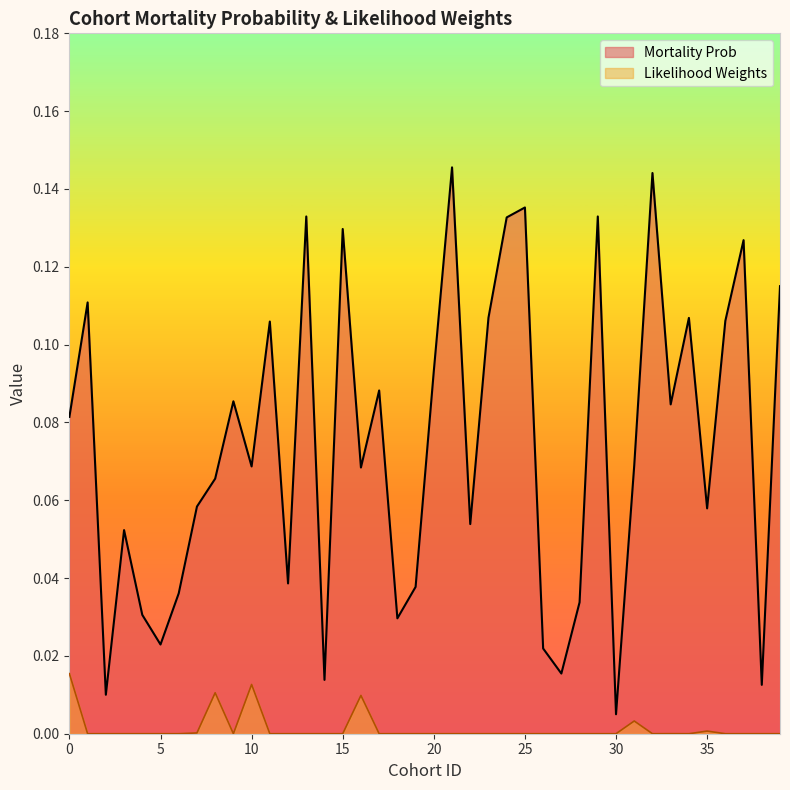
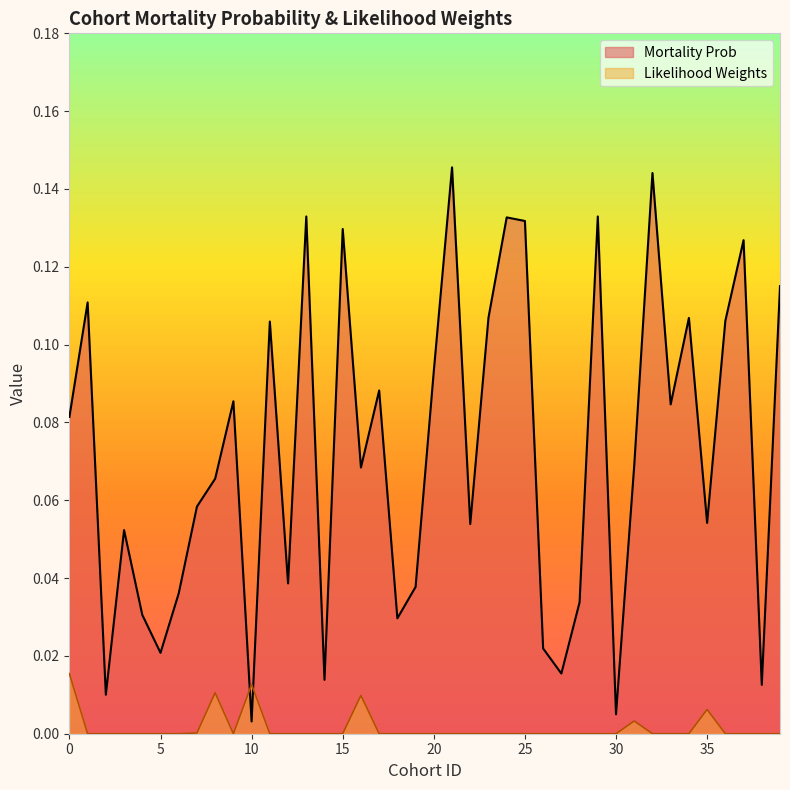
  {
    "Mortality Prob": {
      "0": 0.081,
-     "5": 0.023,
-     "10": 0.069,
+     "5": 0.021,
+     "10": 0.003,
      "15": 0.130,
      "20": 0.093,
-     "25": 0.135,
+     "25": 0.132,
      "30": 0.005,
-     "35": 0.058
+     "35": 0.054
    },
    "Likelihood Weights": {
      "0": 0.015,
      "5": 0.000,
      "10": 0.013,
      "15": 0.000,
      "20": 0.000,
      "25": 0.000,
      "30": 0.000,
-     "35": 0.001
+     "35": 0.006
    }
  }
